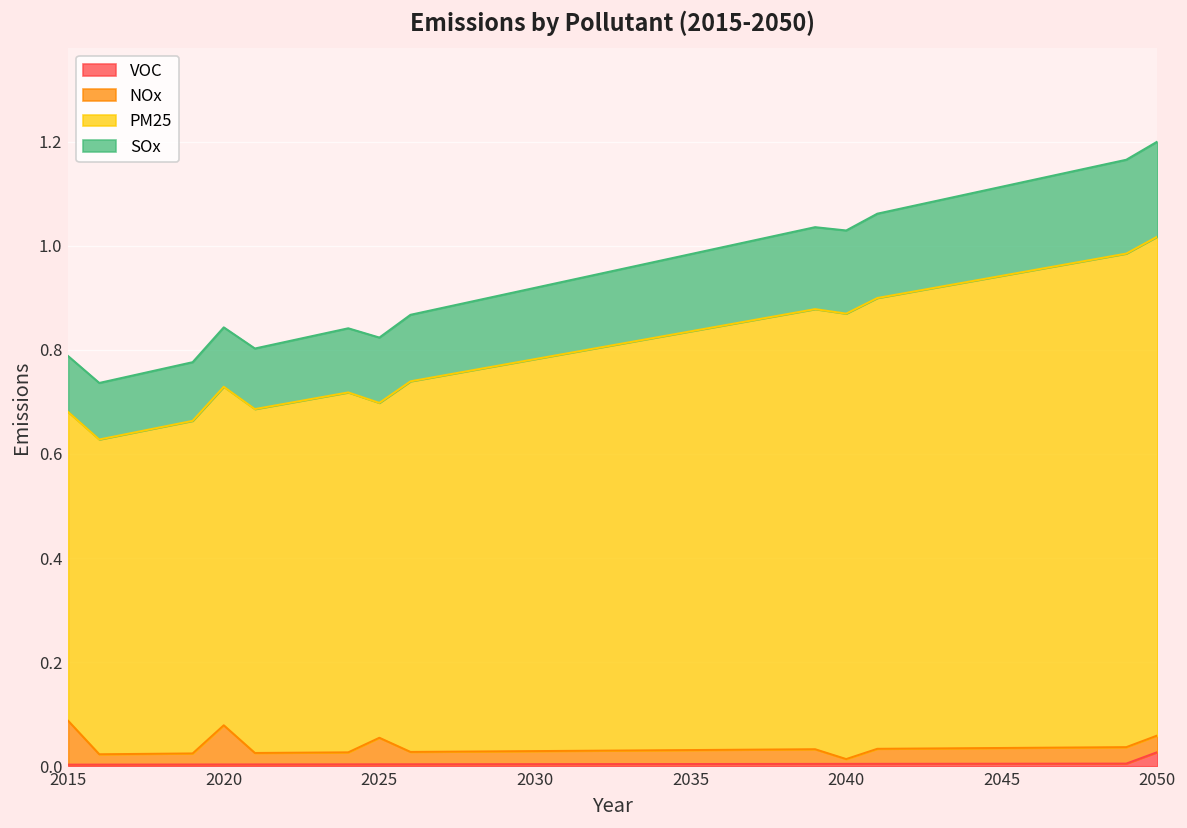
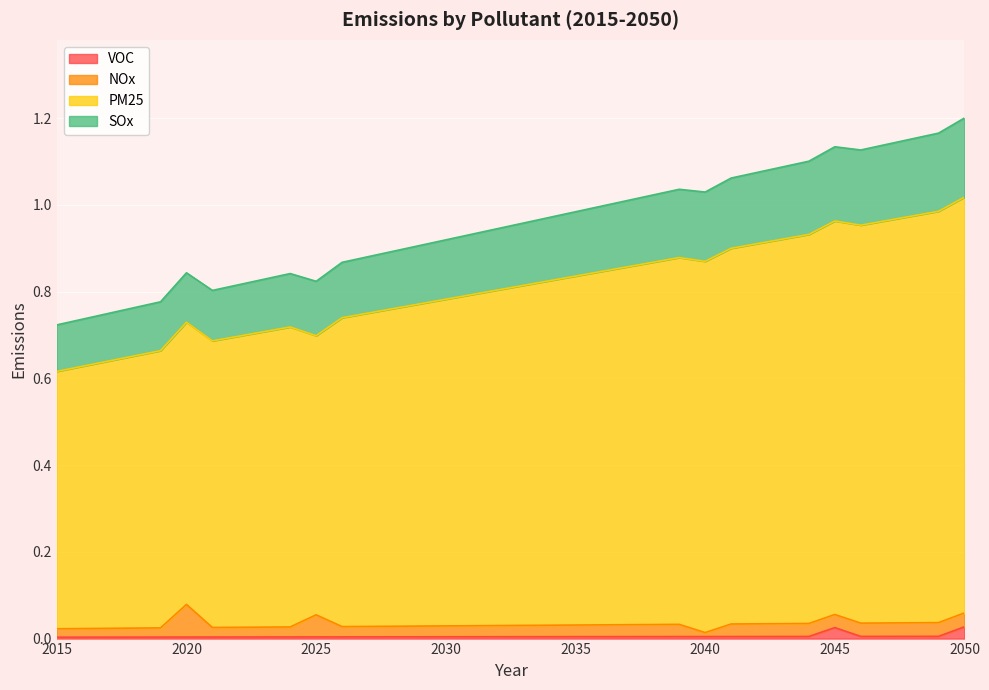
  {
    "VOC": {
      "2015": 0.00,
      "2020": 0.00,
      "2025": 0.00,
      "2030": 0.00,
      "2035": 0.00,
      "2040": 0.00,
-     "2045": 0.00,
+     "2045": 0.03,
      "2050": 0.03
    },
    "NOx": {
-     "2015": 0.08,
+     "2015": 0.02,
      "2020": 0.08,
      "2025": 0.05,
      "2030": 0.03,
      "2035": 0.03,
      "2040": 0.01,
      "2045": 0.03,
      "2050": 0.03
    },
    "PM25": {
      "2015": 0.59,
      "2020": 0.65,
      "2025": 0.64,
      "2030": 0.75,
      "2035": 0.80,
      "2040": 0.86,
      "2045": 0.91,
      "2050": 0.96
    },
    "SOx": {
      "2015": 0.11,
      "2020": 0.11,
      "2025": 0.13,
      "2030": 0.14,
      "2035": 0.15,
      "2040": 0.16,
      "2045": 0.17,
      "2050": 0.18
    }
  }
